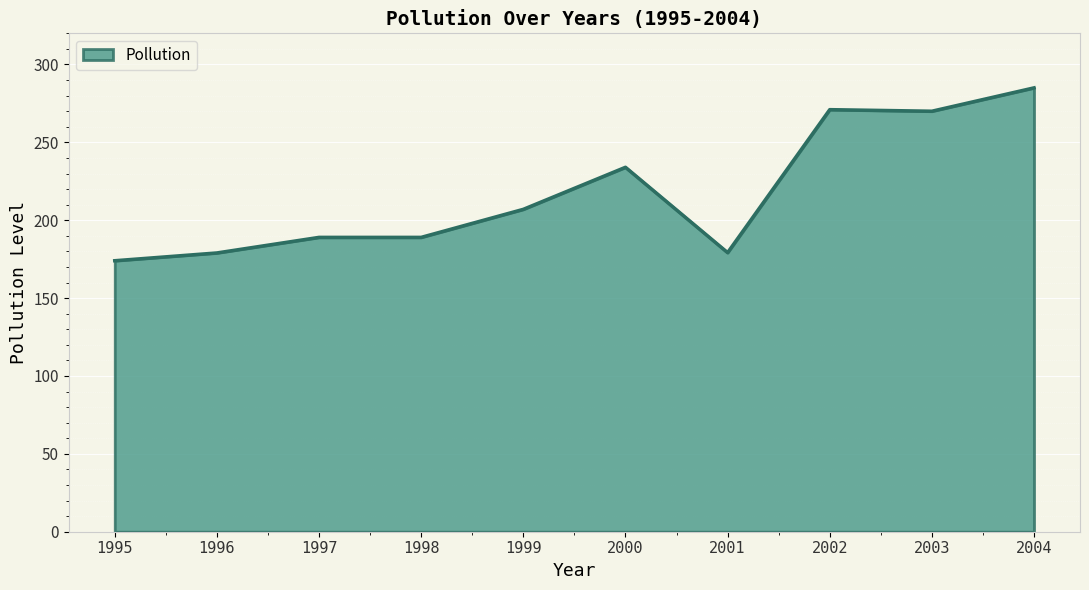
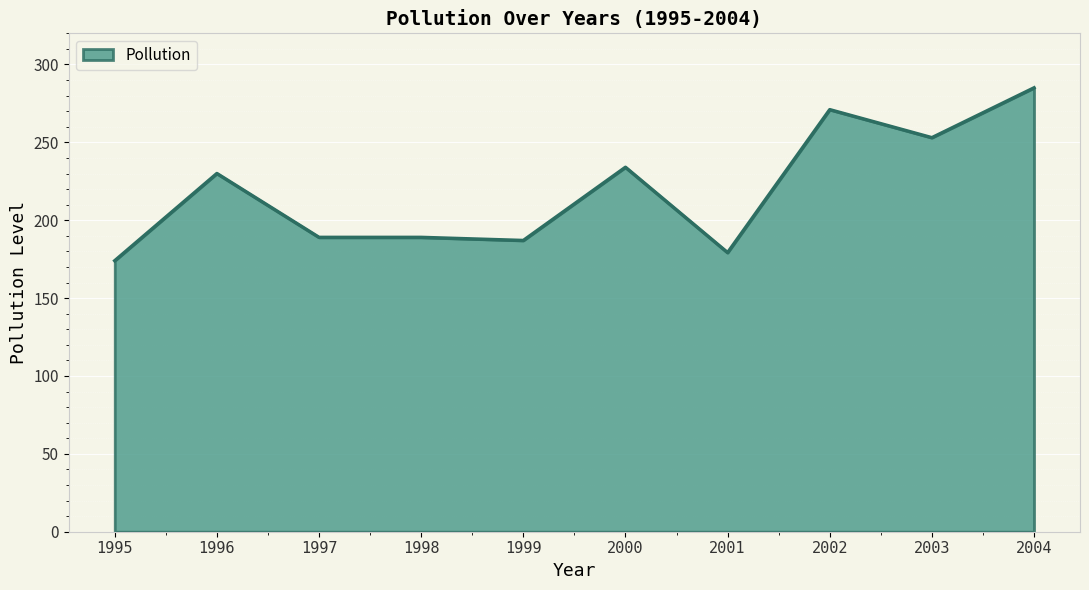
  {
    "1995": 174,
-   "1996": 179,
+   "1996": 230,
    "1997": 189,
    "1998": 189,
-   "1999": 207,
+   "1999": 187,
    "2000": 234,
    "2001": 179,
    "2002": 271,
-   "2003": 270,
+   "2003": 253,
    "2004": 285
  }
